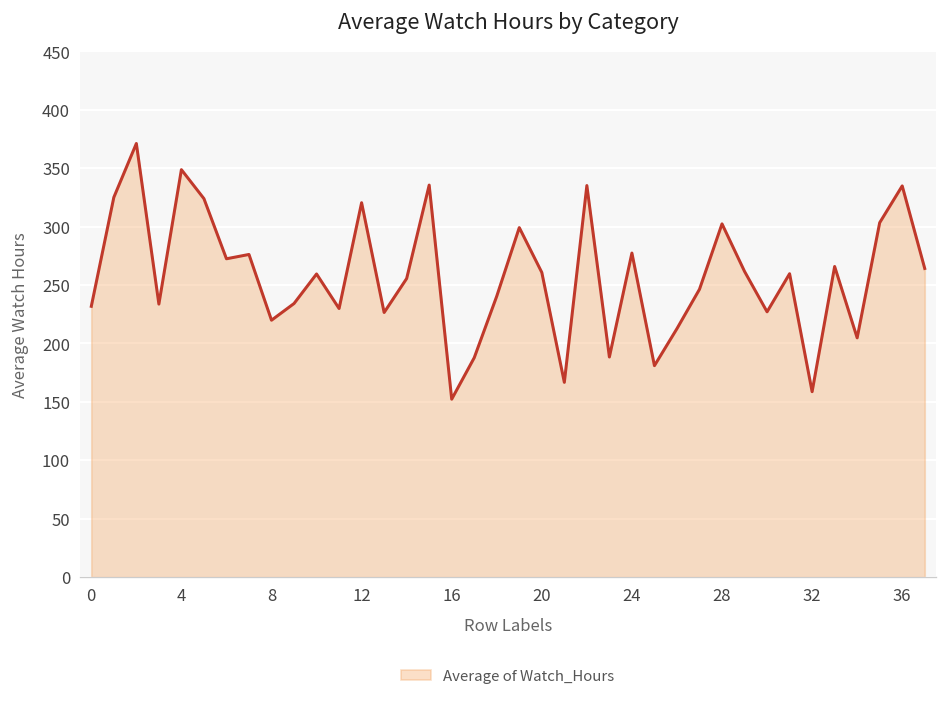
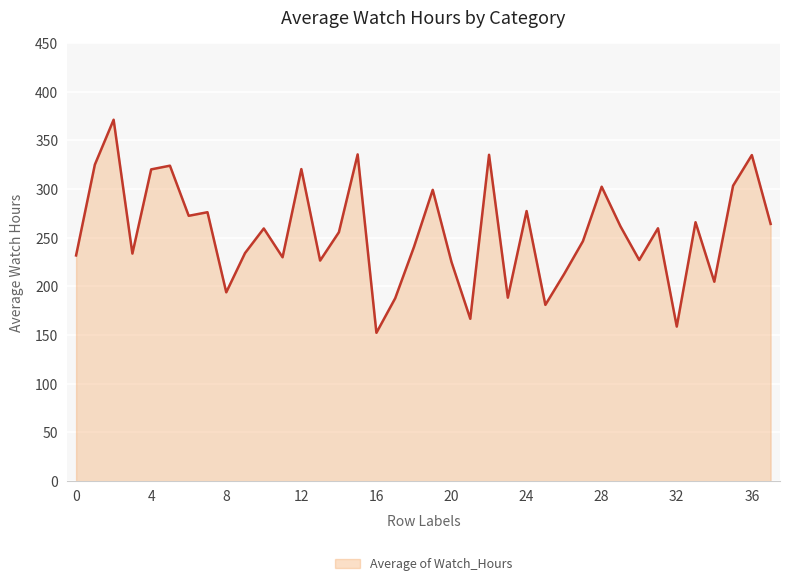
  {
    "0": 230,
-   "4": 350,
-   "8": 220,
+   "4": 320,
+   "8": 190,
    "12": 320,
    "16": 150,
-   "20": 260,
+   "20": 230,
    "24": 280,
    "28": 300,
    "32": 160,
    "36": 330
  }
